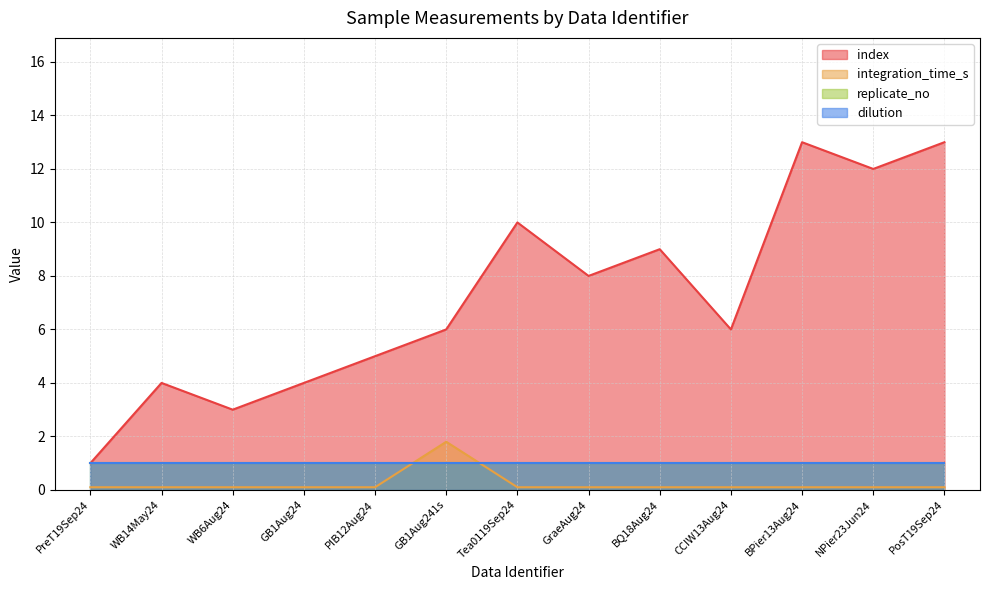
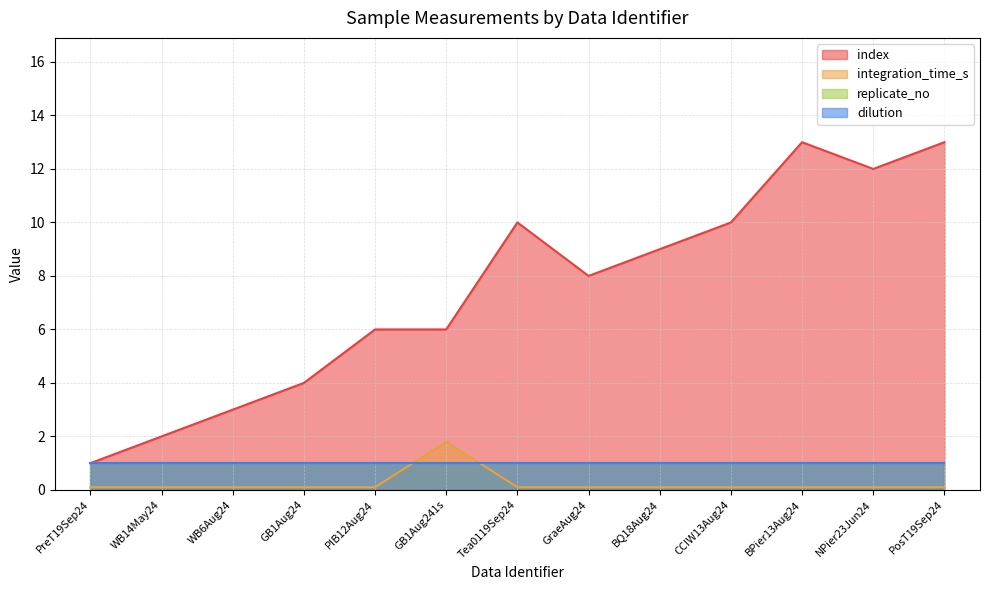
  {
    "index": {
-     "WB14May24": 4,
+     "WB14May24": 2,
      "WB6Aug24": 3,
      "GB1Aug24": 4,
-     "PIB12Aug24": 5,
+     "PIB12Aug24": 6,
      "GB1Aug241s": 6,
      "Tea0119Sep24": 10,
      "GraeAug24": 8,
      "BQ18Aug24": 9,
-     "CCIW13Aug24": 6,
+     "CCIW13Aug24": 10,
      "BPier13Aug24": 13,
      "NPier23Jun24": 12,
      "PosT19Sep24": 13
    },
    "integration_time_s": {
      "PreT19Sep24": 0.1,
      "WB14May24": 0.1,
      "WB6Aug24": 0.1,
      "GB1Aug24": 0.1,
      "PIB12Aug24": 0.1,
      "GB1Aug241s": 1.8,
      "Tea0119Sep24": 0.1,
      "GraeAug24": 0.1,
      "BQ18Aug24": 0.1,
      "CCIW13Aug24": 0.1,
      "BPier13Aug24": 0.1,
      "NPier23Jun24": 0.1,
      "PosT19Sep24": 0.1
    },
    "dilution": {
      "WB14May24": 1,
      "WB6Aug24": 1,
      "GB1Aug24": 1,
      "PIB12Aug24": 1,
      "GB1Aug241s": 1,
      "Tea0119Sep24": 1,
      "GraeAug24": 1,
      "BQ18Aug24": 1,
      "CCIW13Aug24": 1,
      "BPier13Aug24": 1,
      "NPier23Jun24": 1,
      "PosT19Sep24": 1
    }
  }
